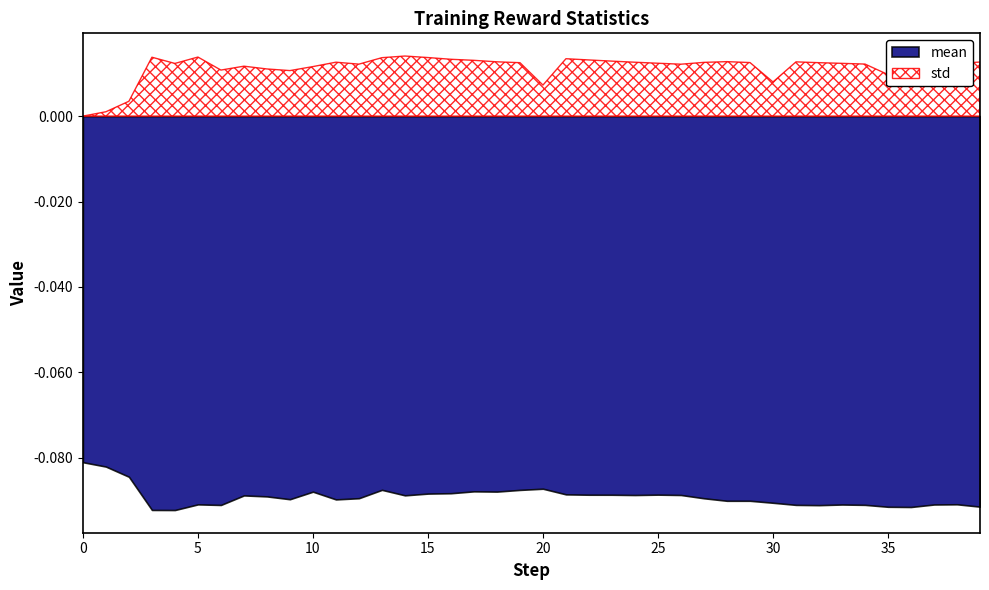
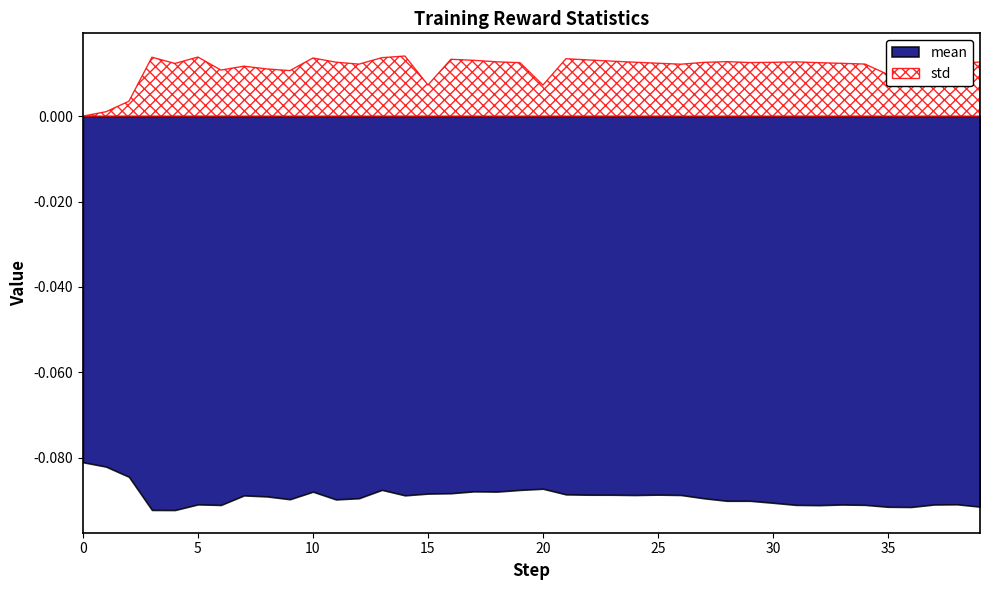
  {
    "std": {
      "5": 0.014,
-     "10": 0.012,
-     "15": 0.014,
+     "10": 0.014,
+     "15": 0.007,
      "20": 0.007,
      "25": 0.012,
-     "30": 0.008
+     "30": 0.013
    }
  }
